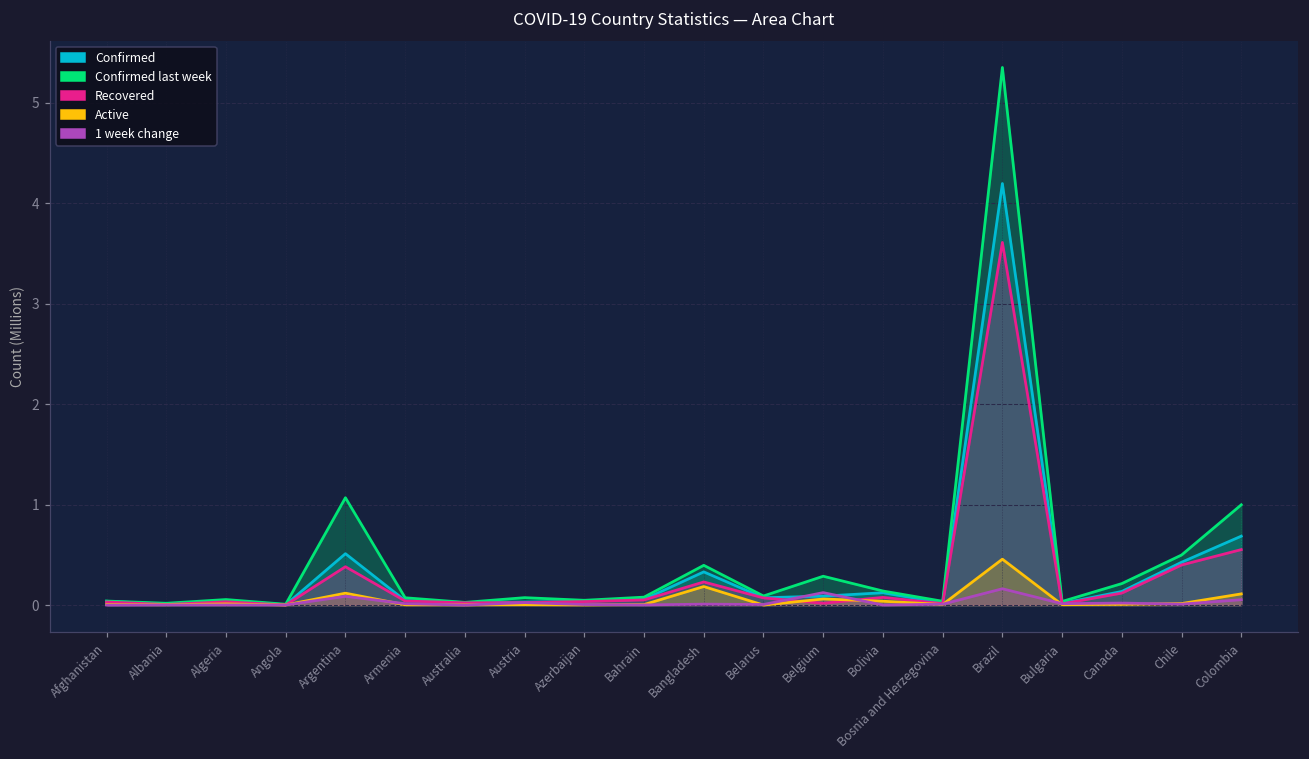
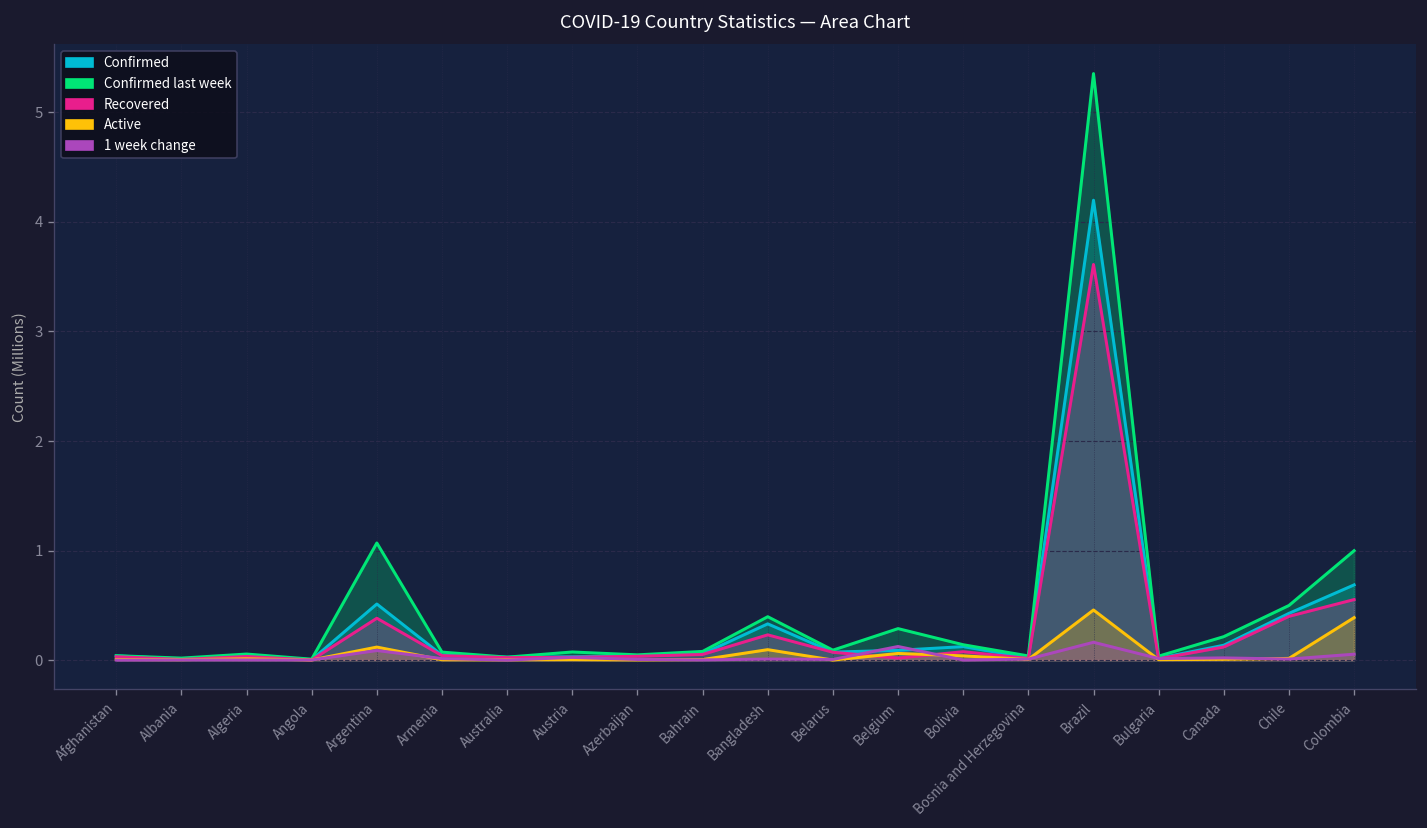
  {
    "Active": {
      "Argentina": 0.1,
-     "Bangladesh": 0.2,
+     "Bangladesh": 0.1,
      "Belgium": 0.1,
      "Bolivia": 0.0,
      "Brazil": 0.5,
-     "Colombia": 0.1
+     "Colombia": 0.4
    }
  }
